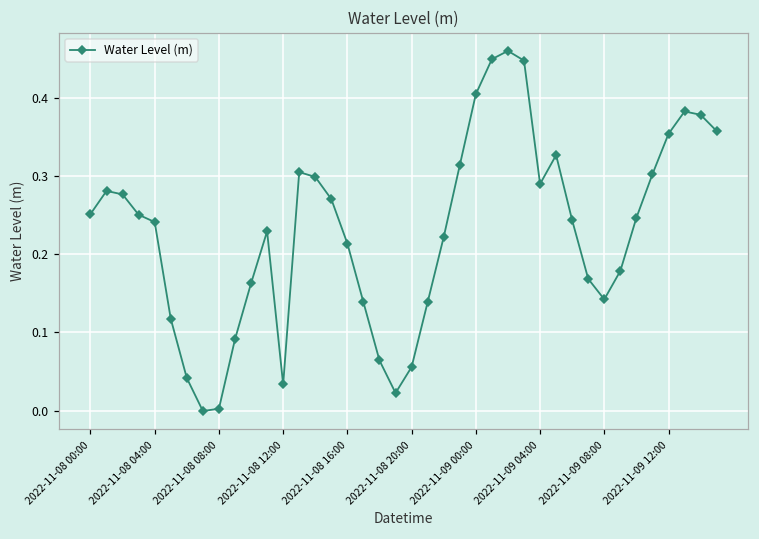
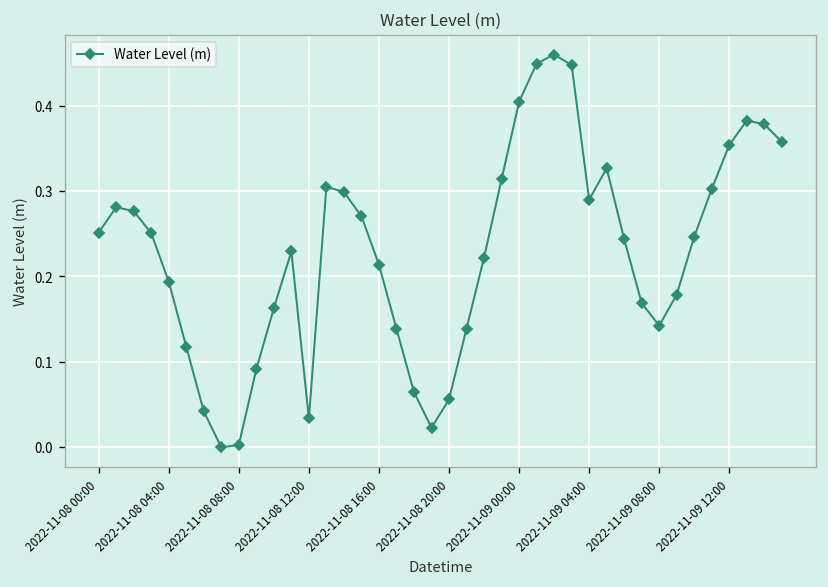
  {
    "2022-11-08 00:00": 0.25,
-   "2022-11-08 04:00": 0.24,
+   "2022-11-08 04:00": 0.19,
    "2022-11-08 08:00": 0.00,
    "2022-11-08 12:00": 0.03,
    "2022-11-08 16:00": 0.21,
    "2022-11-08 20:00": 0.06,
    "2022-11-09 00:00": 0.40,
    "2022-11-09 04:00": 0.29,
    "2022-11-09 08:00": 0.14,
    "2022-11-09 12:00": 0.35
  }
